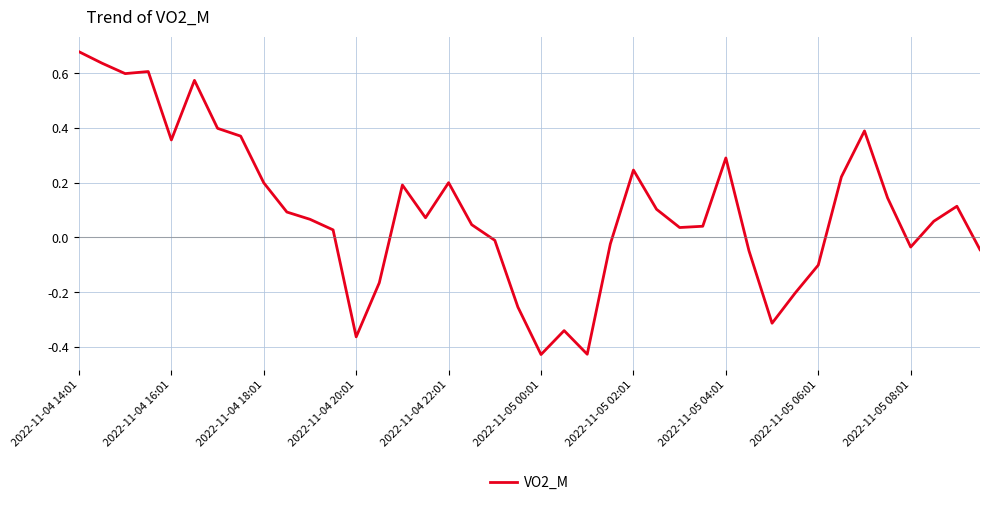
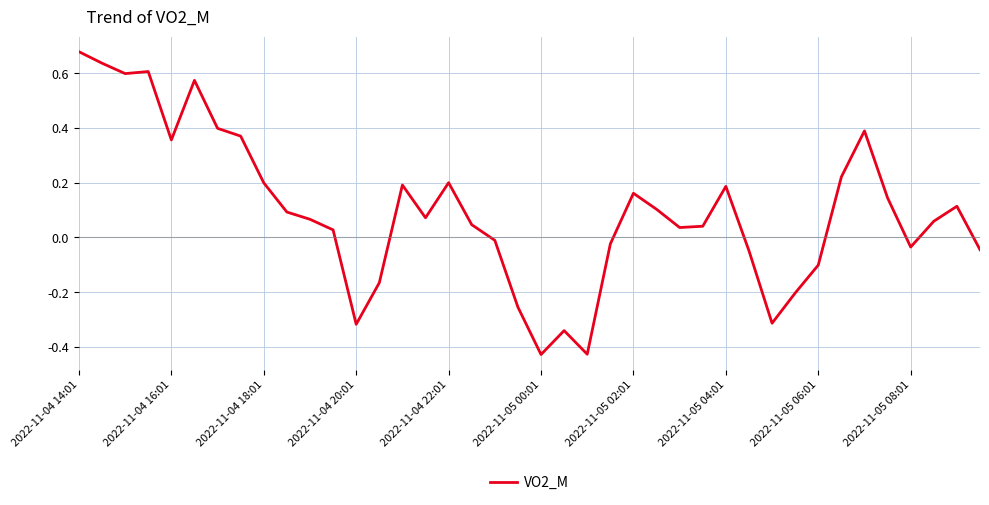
  {
    "2022-11-04 14:01": 0.68,
    "2022-11-04 16:01": 0.36,
    "2022-11-04 18:01": 0.20,
-   "2022-11-04 20:01": -0.36,
+   "2022-11-04 20:01": -0.32,
    "2022-11-04 22:01": 0.20,
    "2022-11-05 00:01": -0.43,
-   "2022-11-05 02:01": 0.25,
-   "2022-11-05 04:01": 0.29,
+   "2022-11-05 02:01": 0.16,
+   "2022-11-05 04:01": 0.19,
    "2022-11-05 06:01": -0.10,
    "2022-11-05 08:01": -0.03
  }
